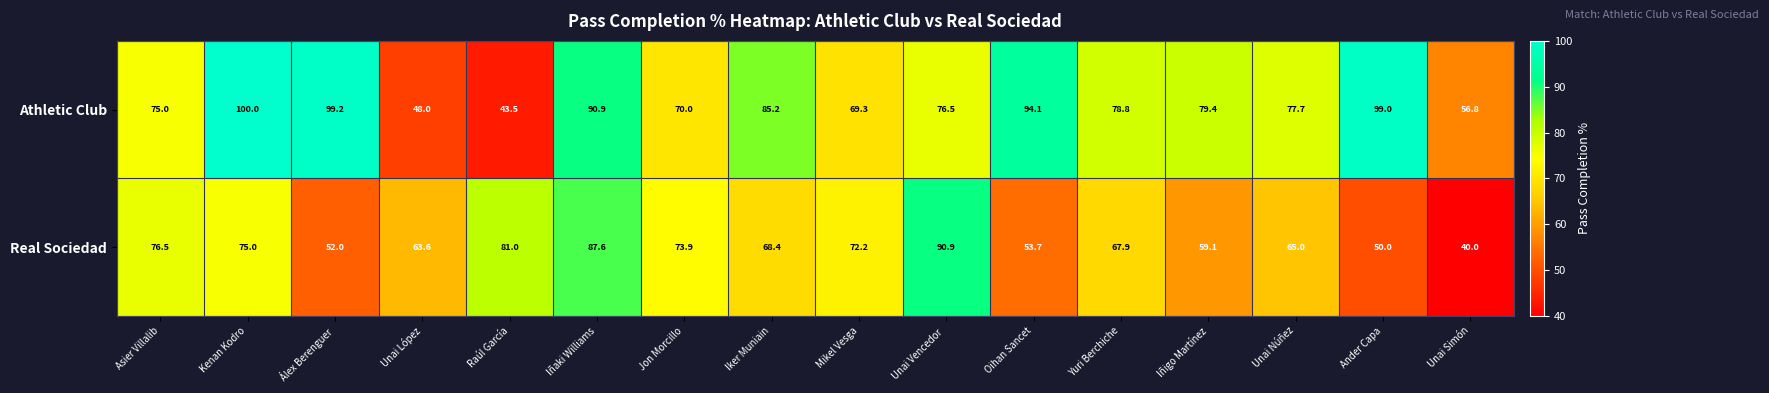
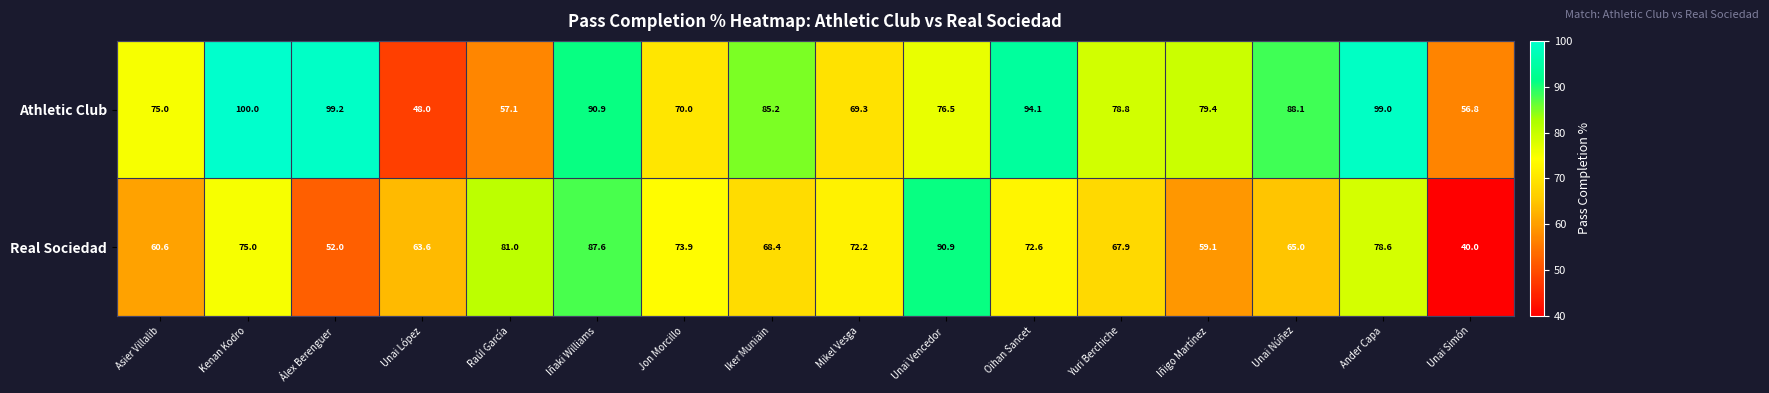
  {
    "Athletic Club": {
      "Asier Villalib": 75.0,
      "Kenan Kodro": 100.0,
      "Álex Berenguer": 99.2,
      "Unai López": 48.0,
-     "Raúl García": 43.5,
+     "Raúl García": 57.1,
      "Iñaki Williams": 90.9,
      "Jon Morcillo": 70.0,
      "Iker Muniain": 85.2,
      "Mikel Vesga": 69.3,
      "Unai Vencedor": 76.5,
      "Oihan Sancet": 94.1,
      "Yuri Berchiche": 78.8,
      "Iñigo Martínez": 79.4,
-     "Unai Núñez": 77.7,
+     "Unai Núñez": 88.1,
      "Ander Capa": 99.0,
      "Unai Simón": 56.8
    },
    "Real Sociedad": {
-     "Asier Villalib": 76.5,
+     "Asier Villalib": 60.6,
      "Kenan Kodro": 75.0,
      "Álex Berenguer": 52.0,
      "Unai López": 63.6,
      "Raúl García": 81.0,
      "Iñaki Williams": 87.6,
      "Jon Morcillo": 73.9,
      "Iker Muniain": 68.4,
      "Mikel Vesga": 72.2,
      "Unai Vencedor": 90.9,
-     "Oihan Sancet": 53.7,
+     "Oihan Sancet": 72.6,
      "Yuri Berchiche": 67.9,
      "Iñigo Martínez": 59.1,
      "Unai Núñez": 65.0,
-     "Ander Capa": 50.0,
+     "Ander Capa": 78.6,
      "Unai Simón": 40.0
    }
  }
